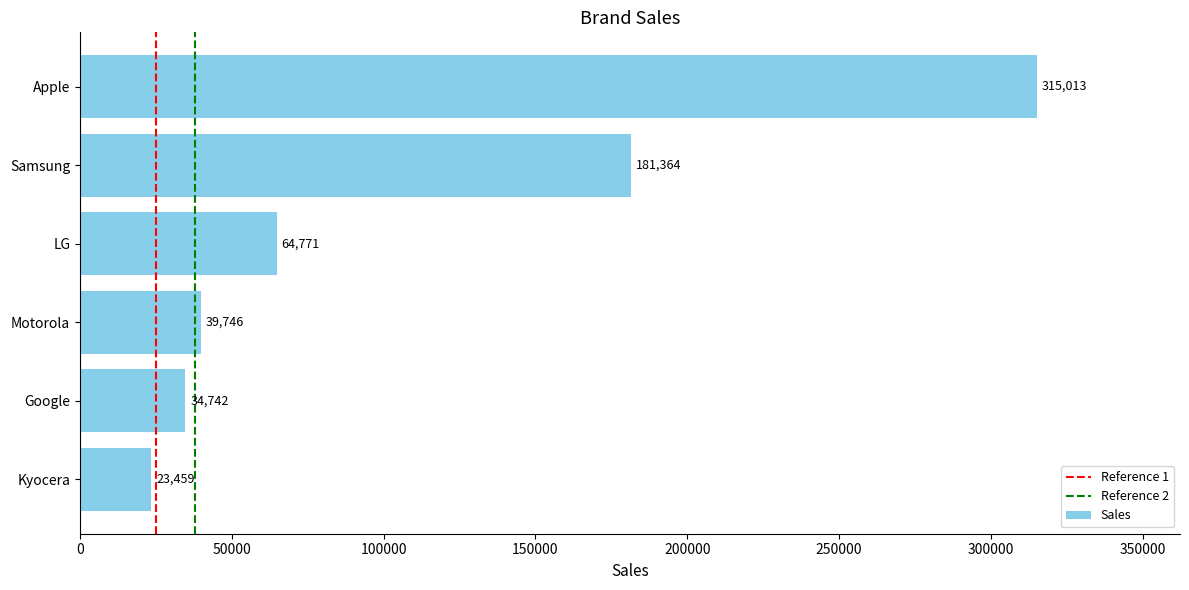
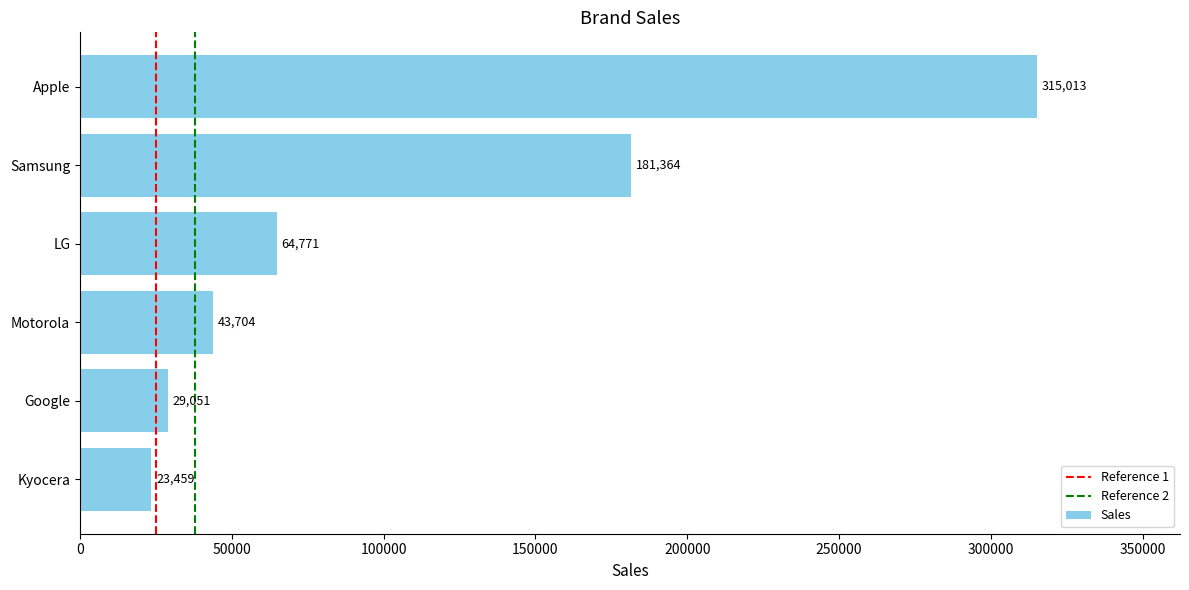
  {
    "Apple": "315,013",
    "Samsung": "181,364",
    "LG": "64,771",
-   "Motorola": "39,746",
-   "Google": "34,742",
+   "Motorola": "43,704",
+   "Google": "29,051",
    "Kyocera": "23,459"
  }
